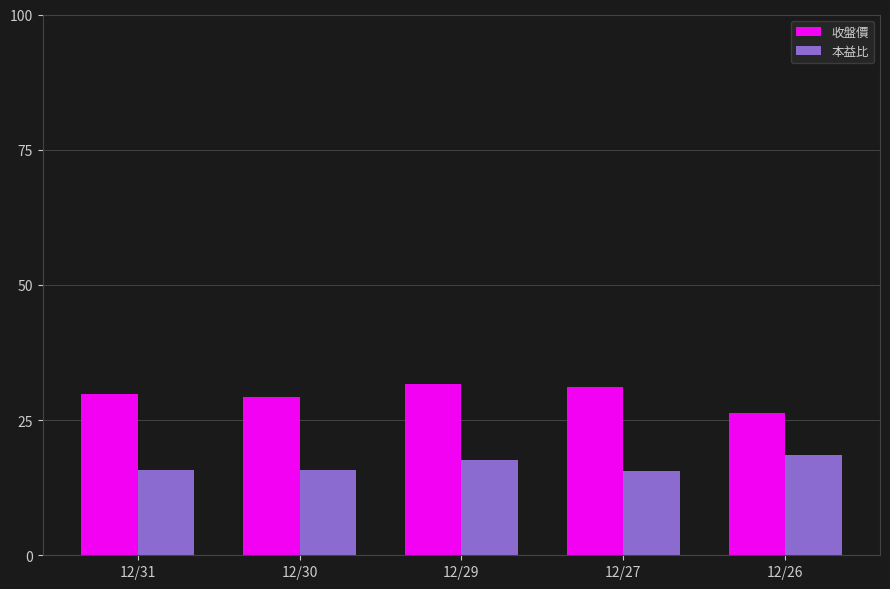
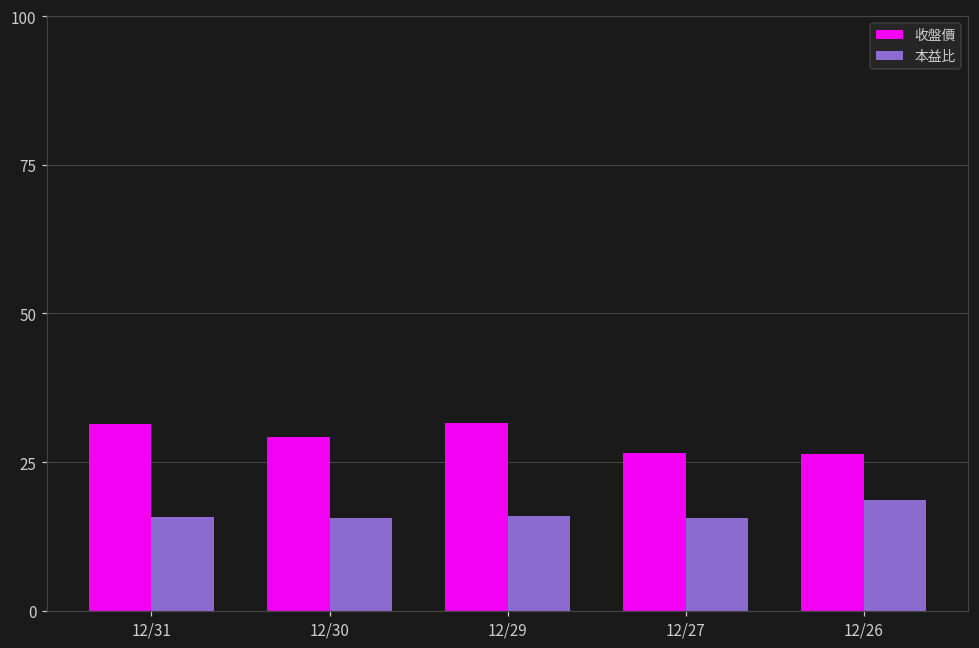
  {
    "收盤價": {
-     "12/31": 30,
+     "12/31": 31,
      "12/30": 29,
      "12/29": 32,
-     "12/27": 31,
+     "12/27": 27,
      "12/26": 26
    },
    "本益比": {
      "12/31": 16,
      "12/30": 16,
-     "12/29": 18,
+     "12/29": 16,
      "12/27": 16,
      "12/26": 19
    }
  }
